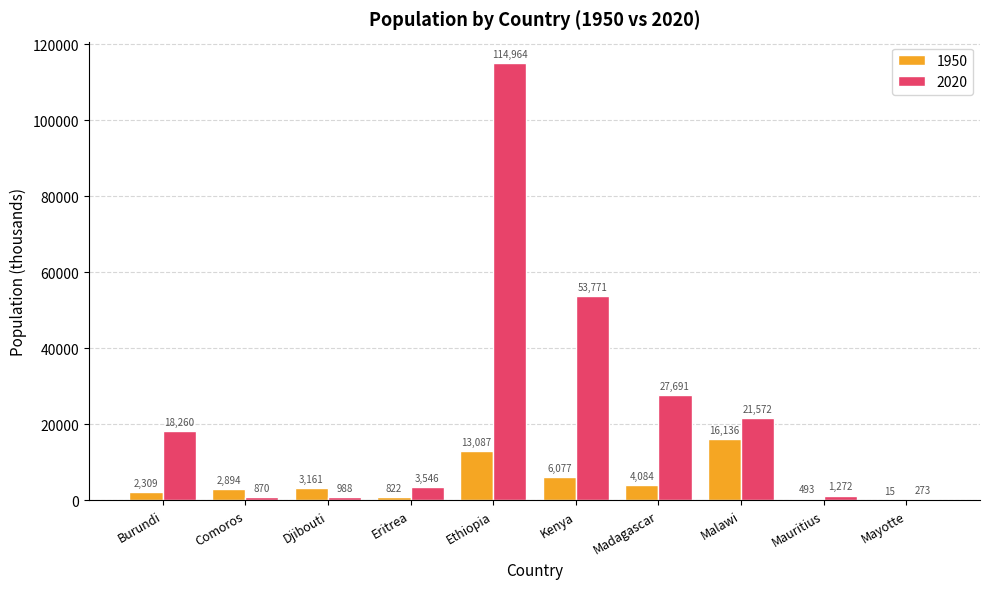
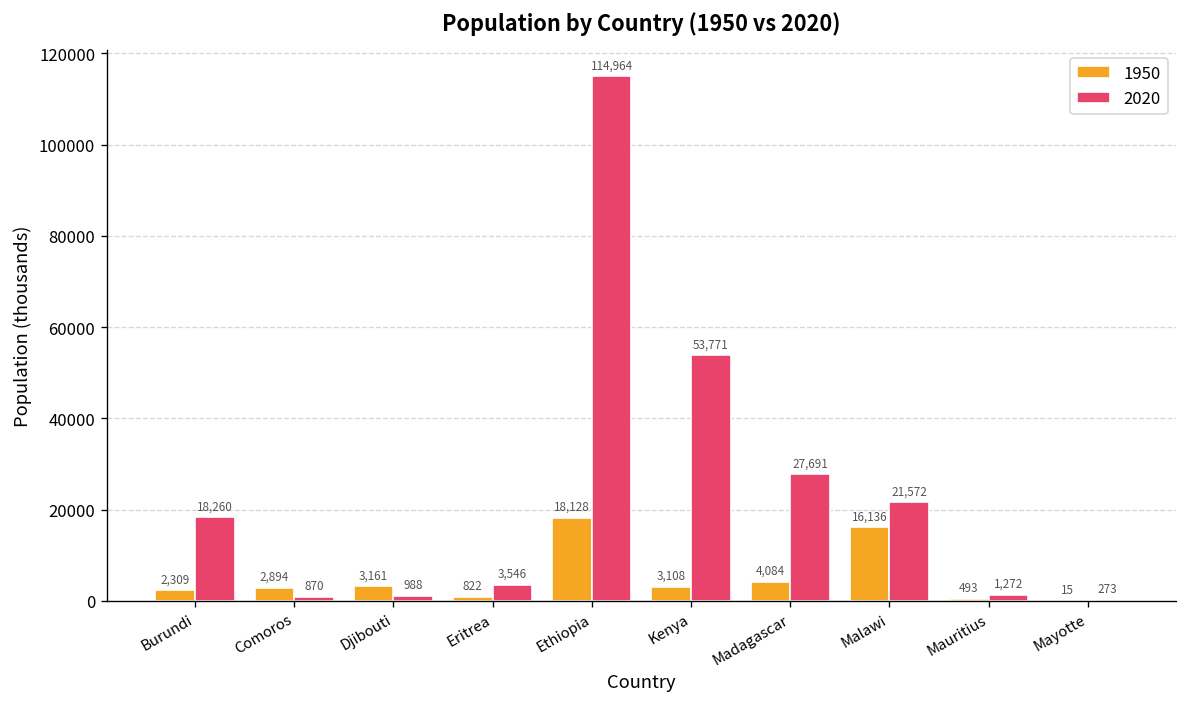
  {
    "1950": {
      "Burundi": "2,309",
      "Comoros": "2,894",
      "Djibouti": "3,161",
      "Eritrea": "822",
-     "Ethiopia": "13,087",
-     "Kenya": "6,077",
+     "Ethiopia": "18,128",
+     "Kenya": "3,108",
      "Madagascar": "4,084",
      "Malawi": "16,136",
      "Mauritius": "493",
      "Mayotte": "15"
    },
    "2020": {
      "Burundi": "18,260",
      "Comoros": "870",
      "Djibouti": "988",
      "Eritrea": "3,546",
      "Ethiopia": "114,964",
      "Kenya": "53,771",
      "Madagascar": "27,691",
      "Malawi": "21,572",
      "Mauritius": "1,272",
      "Mayotte": "273"
    }
  }
